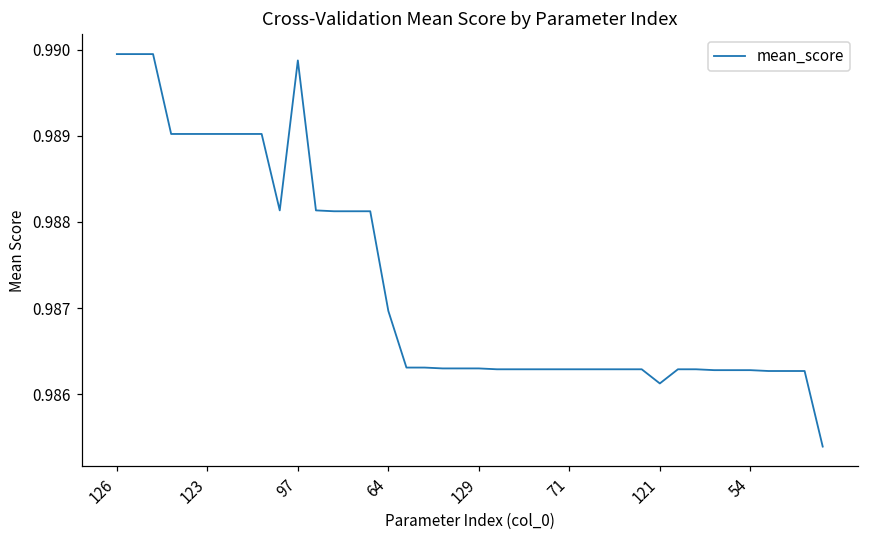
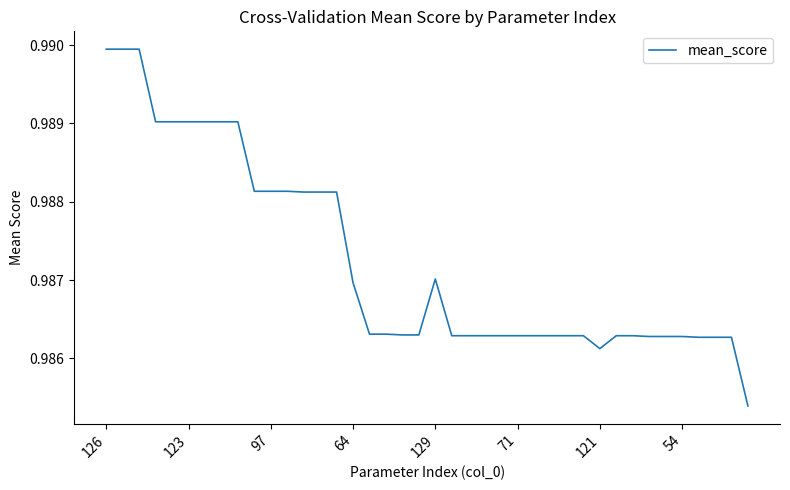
  {
    "126": 0.9899,
    "123": 0.9890,
-   "97": 0.9899,
+   "97": 0.9881,
    "64": 0.9870,
-   "129": 0.9863,
+   "129": 0.9870,
    "71": 0.9863,
    "121": 0.9861,
    "54": 0.9863
  }
